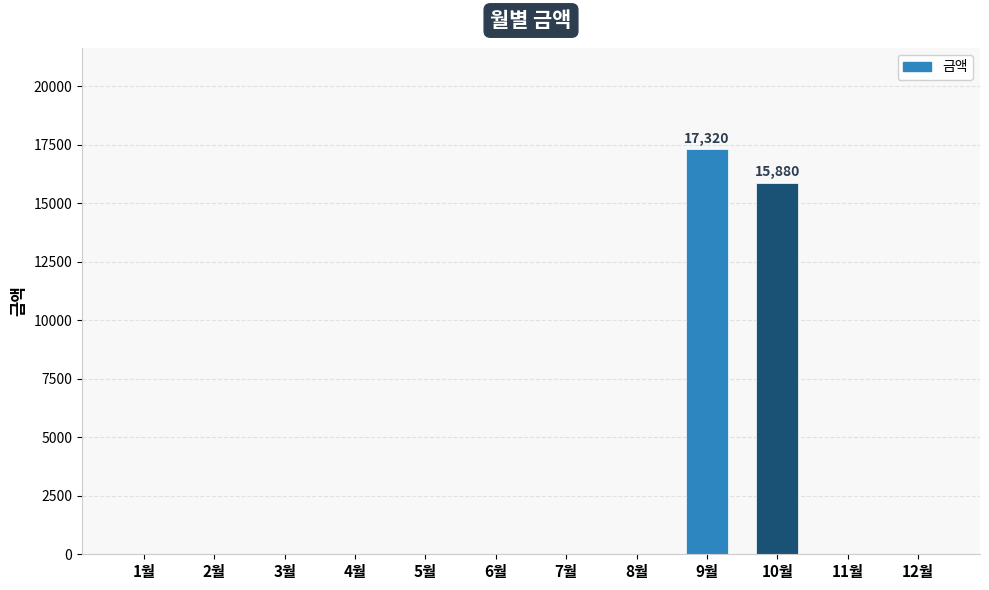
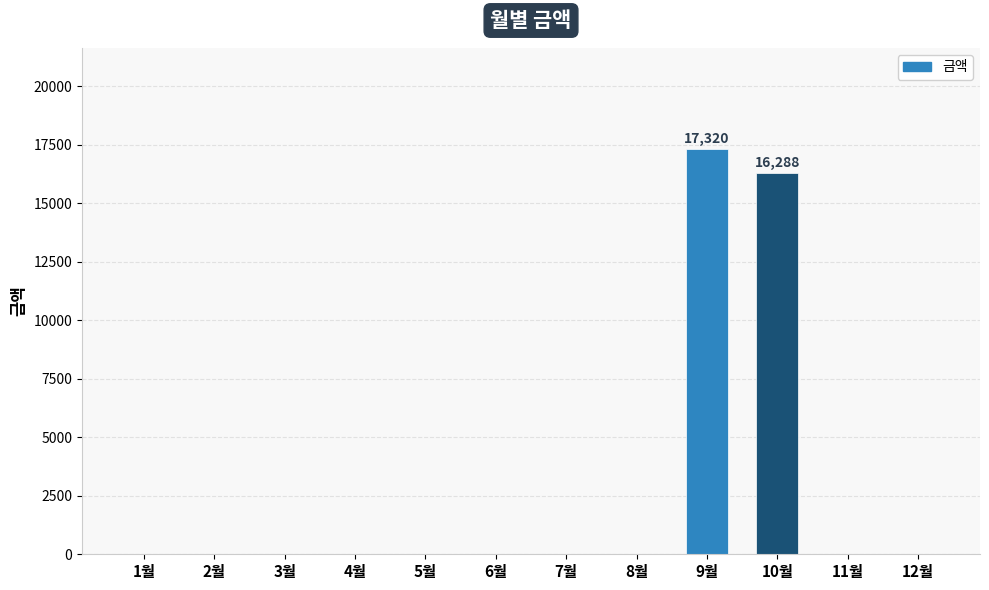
  {
    "9월": "17,320",
-   "10월": "15,880"
+   "10월": "16,288"
  }
